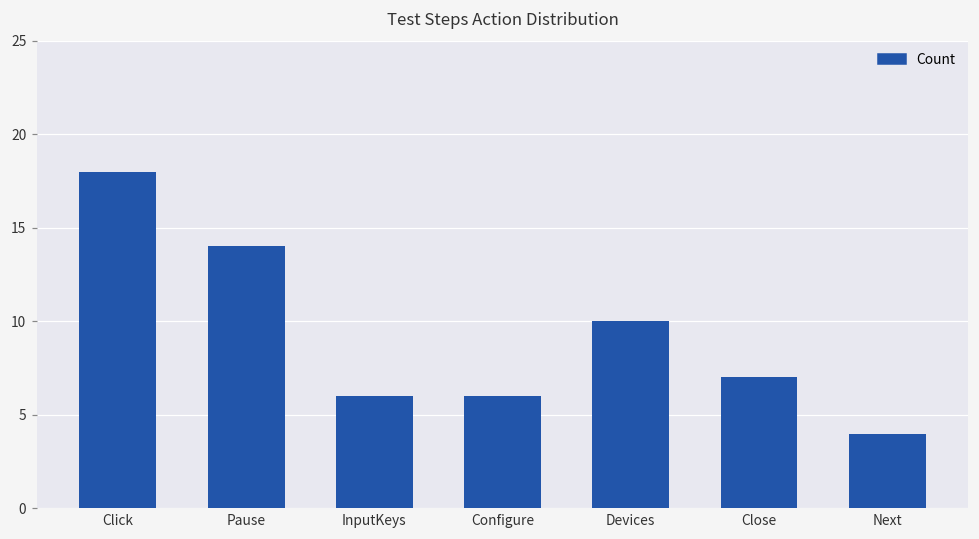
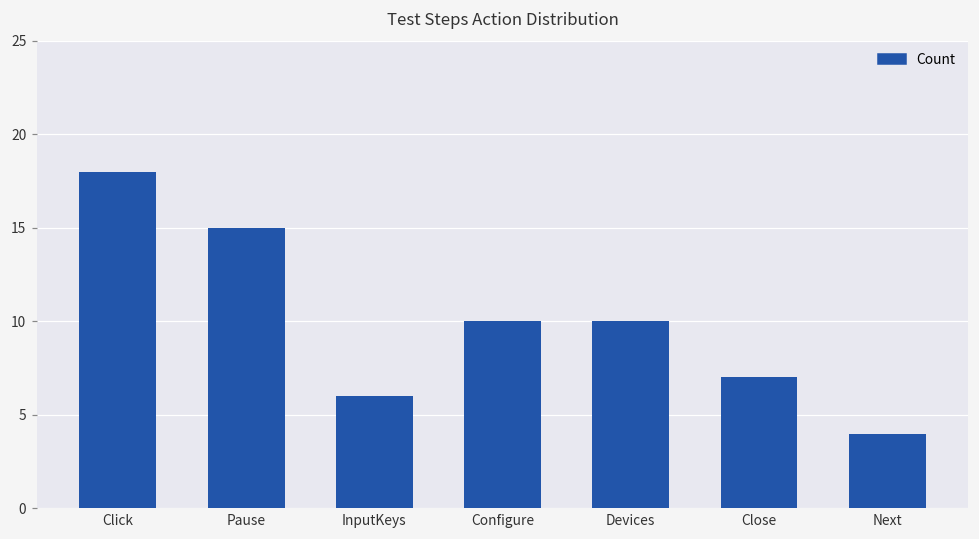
  {
    "Click": 18,
-   "Pause": 14,
+   "Pause": 15,
    "InputKeys": 6,
-   "Configure": 6,
+   "Configure": 10,
    "Devices": 10,
    "Close": 7,
    "Next": 4
  }
